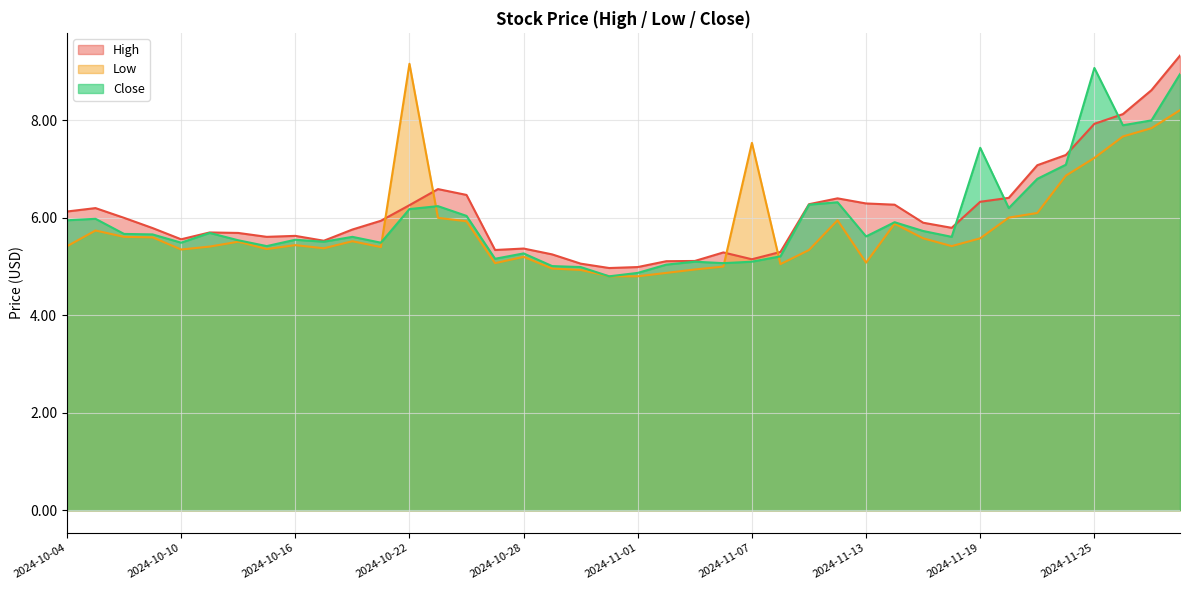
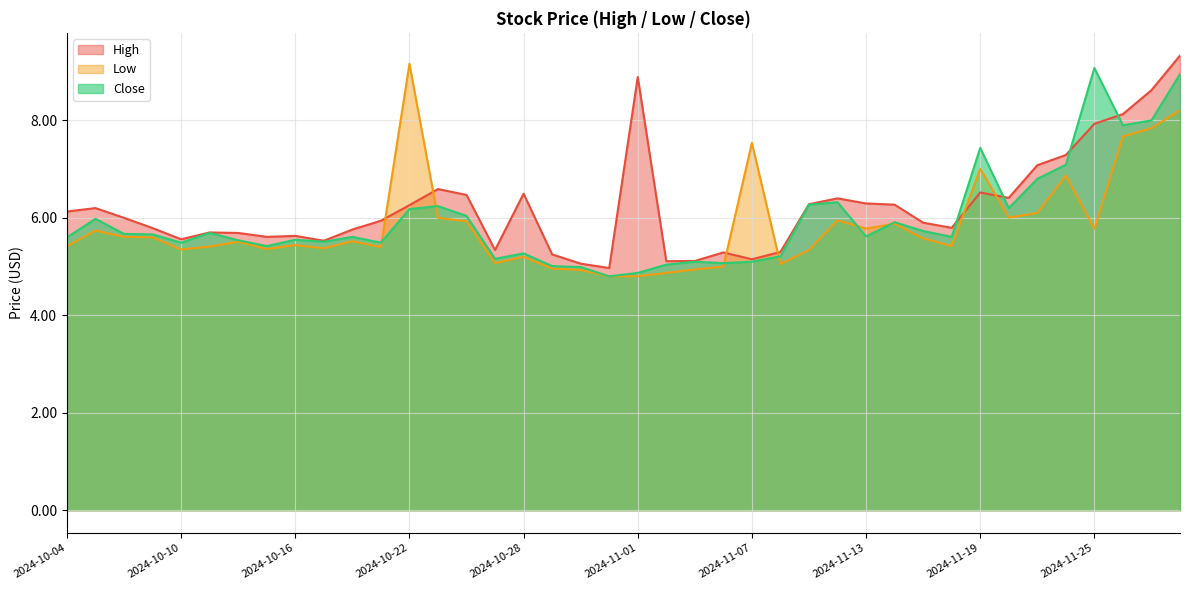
  {
    "High": {
      "2024-10-04": 6.1,
      "2024-10-10": 5.6,
      "2024-10-16": 5.6,
      "2024-10-22": 6.3,
-     "2024-10-28": 5.4,
-     "2024-11-01": 5.0,
+     "2024-10-28": 6.5,
+     "2024-11-01": 8.9,
      "2024-11-13": 6.3,
-     "2024-11-19": 6.3,
+     "2024-11-19": 6.5,
      "2024-11-25": 7.9
    },
    "Low": {
      "2024-10-04": 5.4,
      "2024-10-10": 5.3,
      "2024-10-16": 5.4,
      "2024-10-22": 9.2,
      "2024-10-28": 5.2,
      "2024-11-01": 4.8,
      "2024-11-07": 7.5,
-     "2024-11-13": 5.1,
-     "2024-11-19": 5.6,
-     "2024-11-25": 7.2
+     "2024-11-13": 5.8,
+     "2024-11-19": 7.0,
+     "2024-11-25": 5.8
    },
    "Close": {
-     "2024-10-04": 5.9,
+     "2024-10-04": 5.6,
      "2024-10-10": 5.5,
      "2024-10-16": 5.6,
      "2024-10-22": 6.2,
      "2024-10-28": 5.3,
      "2024-11-01": 4.9,
      "2024-11-13": 5.6,
      "2024-11-19": 7.4,
      "2024-11-25": 9.1
    }
  }
